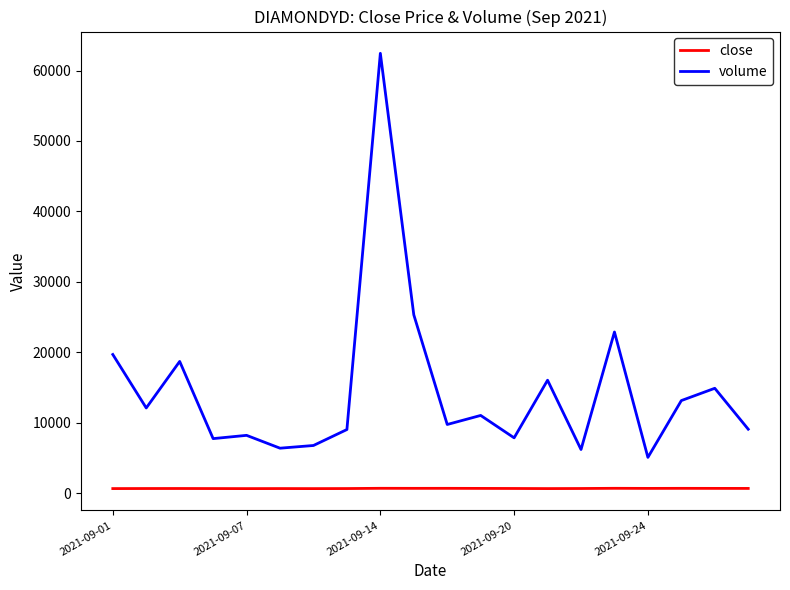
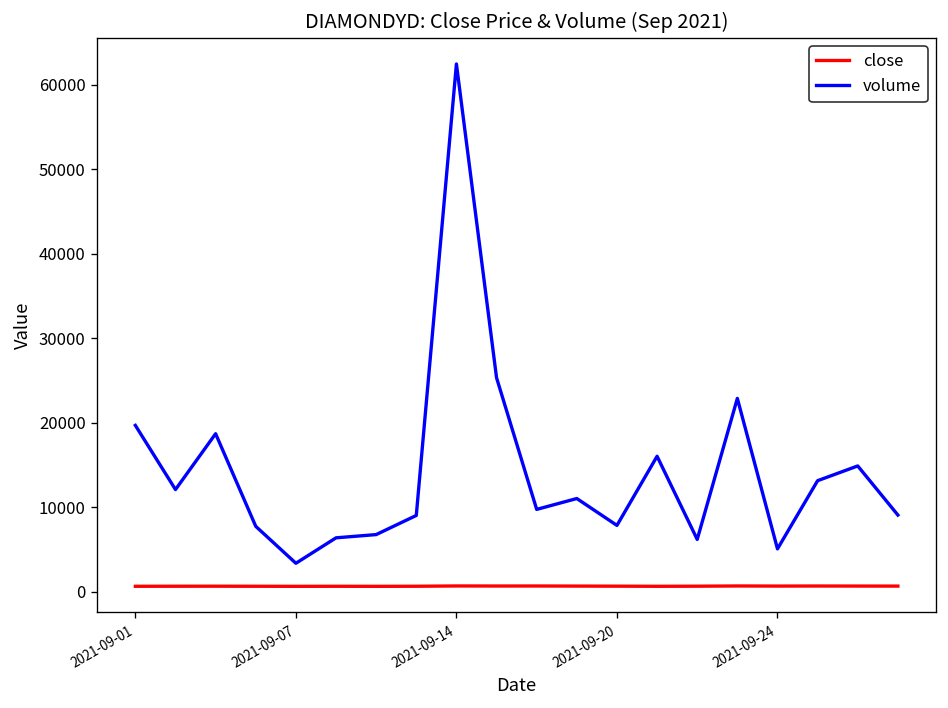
  {
    "close": {
      "2021-09-01": 1000,
      "2021-09-07": 1000,
      "2021-09-14": 1000,
      "2021-09-20": 1000,
      "2021-09-24": 1000
    },
    "volume": {
      "2021-09-01": 20000,
-     "2021-09-07": 8000,
+     "2021-09-07": 3000,
      "2021-09-14": 62000,
      "2021-09-20": 8000,
      "2021-09-24": 5000
    }
  }
